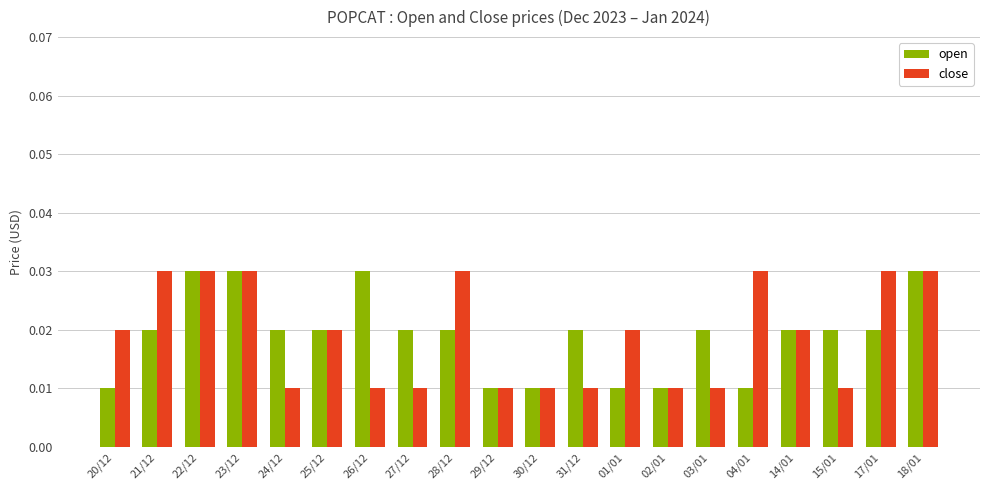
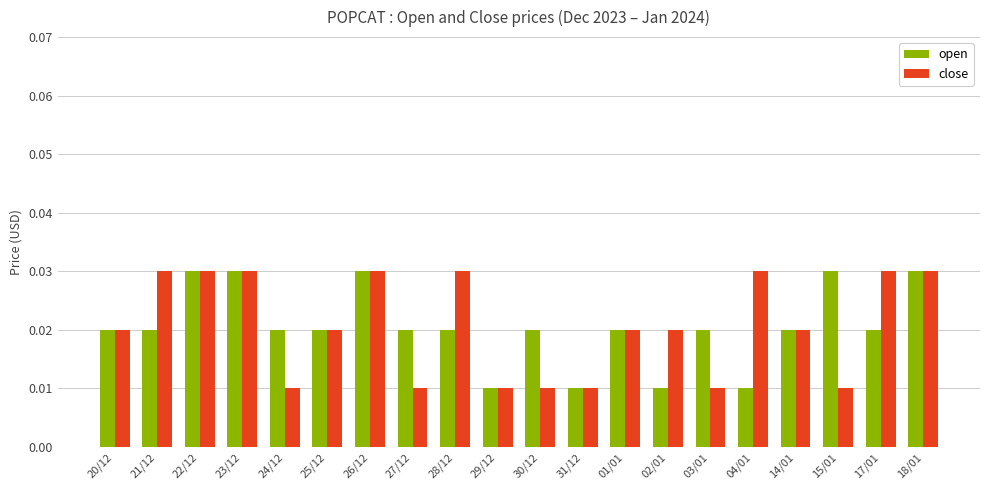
  {
    "open": {
-     "20/12": 0.01,
+     "20/12": 0.02,
      "21/12": 0.02,
      "22/12": 0.03,
      "23/12": 0.03,
      "24/12": 0.02,
      "25/12": 0.02,
      "26/12": 0.03,
      "27/12": 0.02,
      "28/12": 0.02,
      "29/12": 0.01,
-     "30/12": 0.01,
-     "31/12": 0.02,
-     "01/01": 0.01,
+     "30/12": 0.02,
+     "31/12": 0.01,
+     "01/01": 0.02,
      "02/01": 0.01,
      "03/01": 0.02,
      "04/01": 0.01,
      "14/01": 0.02,
-     "15/01": 0.02,
+     "15/01": 0.03,
      "17/01": 0.02,
      "18/01": 0.03
    },
    "close": {
      "20/12": 0.02,
      "21/12": 0.03,
      "22/12": 0.03,
      "23/12": 0.03,
      "24/12": 0.01,
      "25/12": 0.02,
-     "26/12": 0.01,
+     "26/12": 0.03,
      "27/12": 0.01,
      "28/12": 0.03,
      "29/12": 0.01,
      "30/12": 0.01,
      "31/12": 0.01,
      "01/01": 0.02,
-     "02/01": 0.01,
+     "02/01": 0.02,
      "03/01": 0.01,
      "04/01": 0.03,
      "14/01": 0.02,
      "15/01": 0.01,
      "17/01": 0.03,
      "18/01": 0.03
    }
  }
